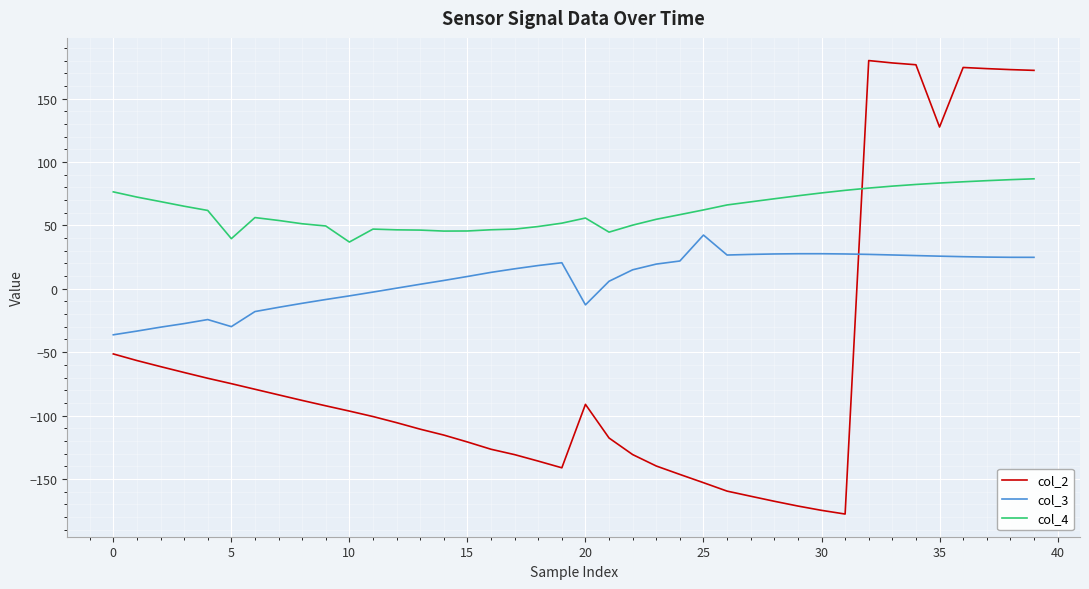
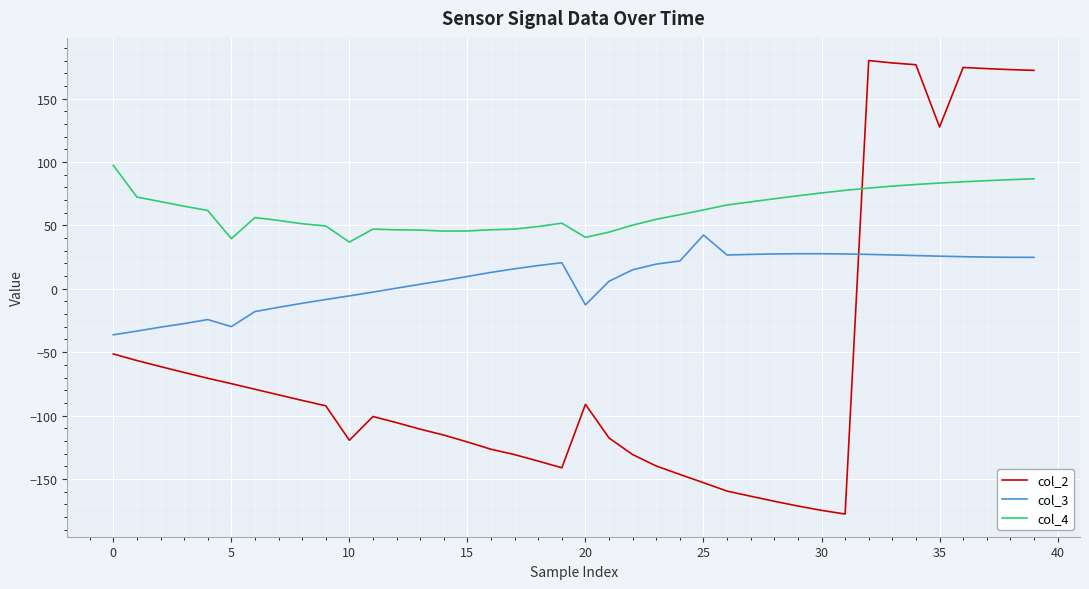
  {
    "col_2": {
      "0": -51,
      "5": -75,
-     "10": -96,
+     "10": -119,
      "15": -121,
      "20": -91,
      "25": -153,
      "30": -175,
      "35": 128
    },
    "col_3": {
      "0": -36,
      "5": -30,
      "10": -6,
      "15": 10,
      "20": -13,
      "25": 42,
      "30": 28,
      "35": 26
    },
    "col_4": {
-     "0": 76,
+     "0": 97,
      "5": 40,
      "10": 37,
      "15": 46,
-     "20": 56,
+     "20": 41,
      "25": 62,
      "30": 76,
      "35": 83
    }
  }
